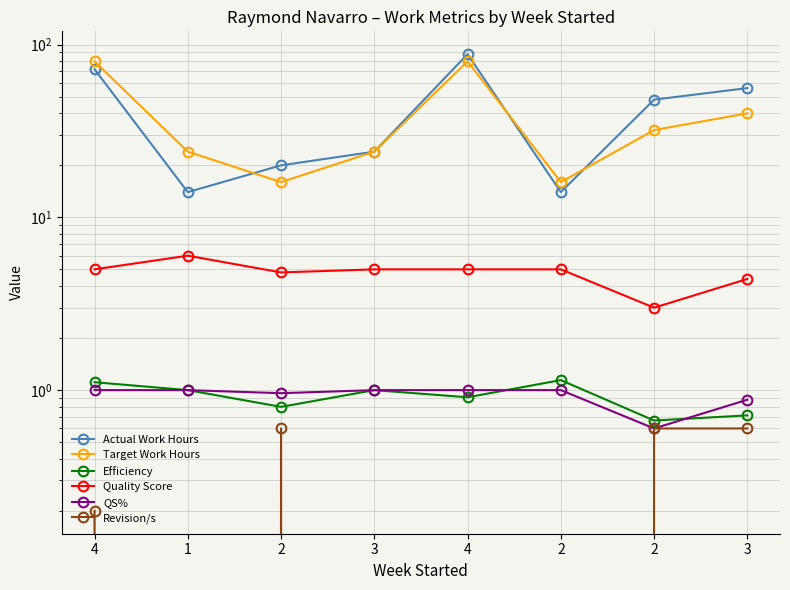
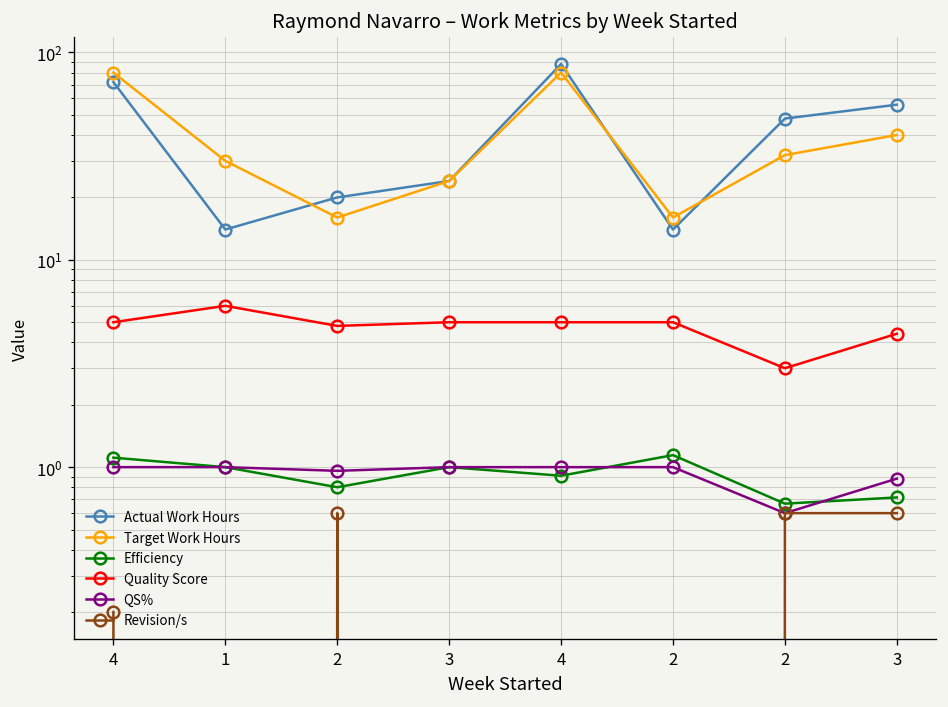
  {
    "Actual Work Hours": {
      "1": 14
    },
    "Target Work Hours": {
-     "1": 24
+     "1": 30
    },
    "Quality Score": {
      "1": 6
    }
  }
